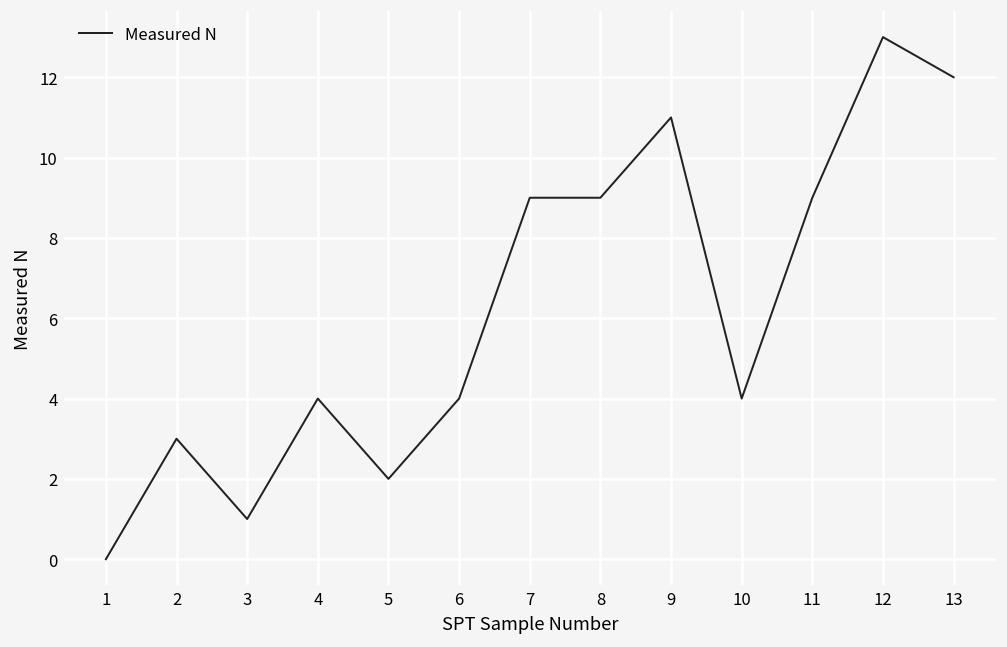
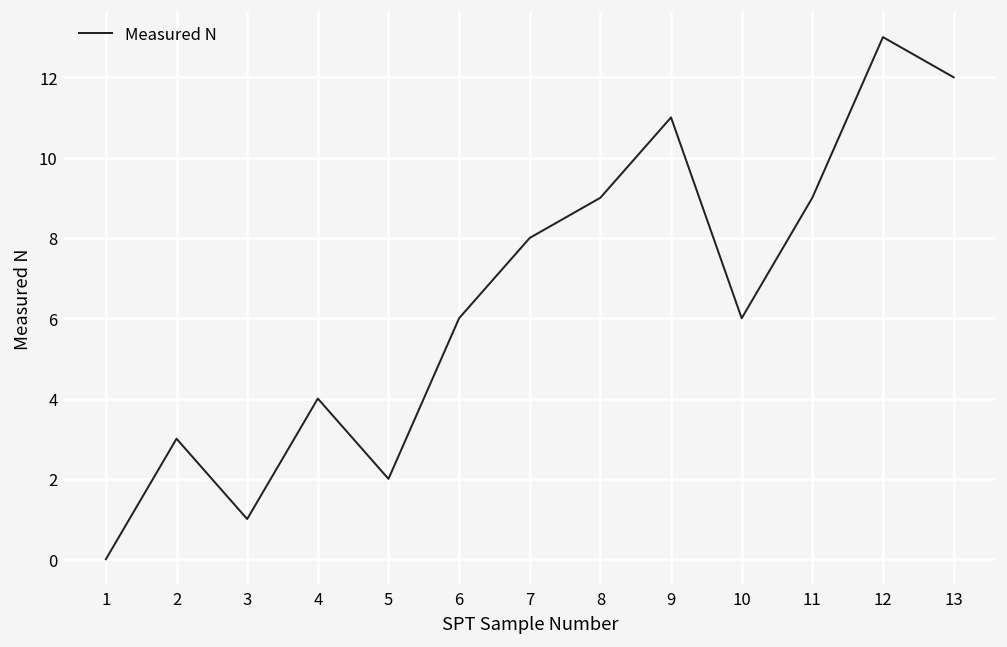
  {
    "1": 0,
    "2": 3,
    "3": 1,
    "4": 4,
    "5": 2,
-   "6": 4,
-   "7": 9,
+   "6": 6,
+   "7": 8,
    "8": 9,
    "9": 11,
-   "10": 4,
+   "10": 6,
    "11": 9,
    "12": 13,
    "13": 12
  }
